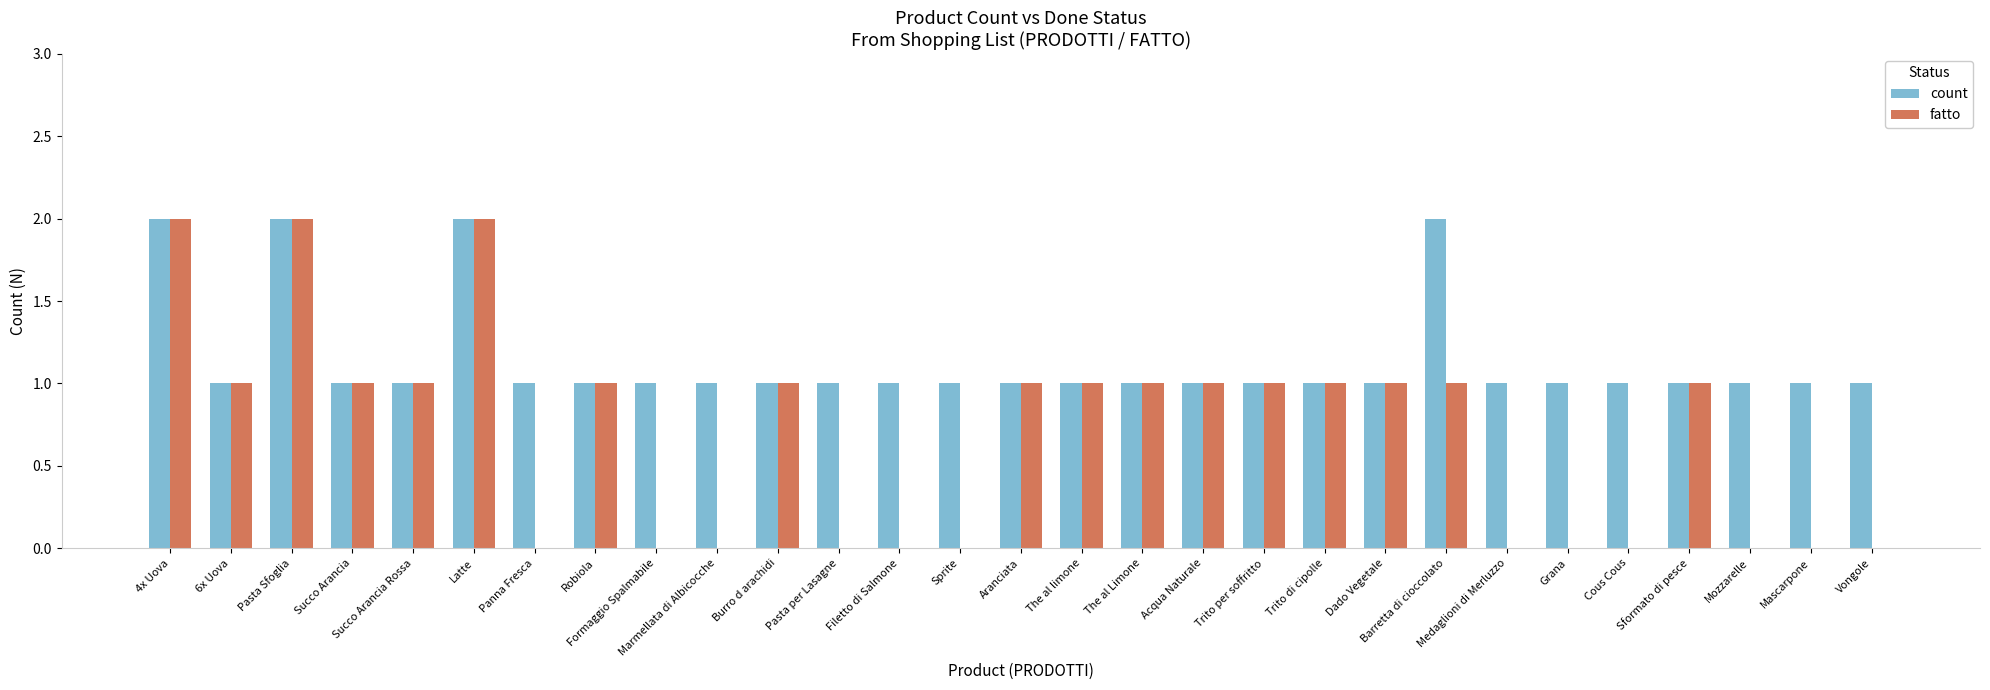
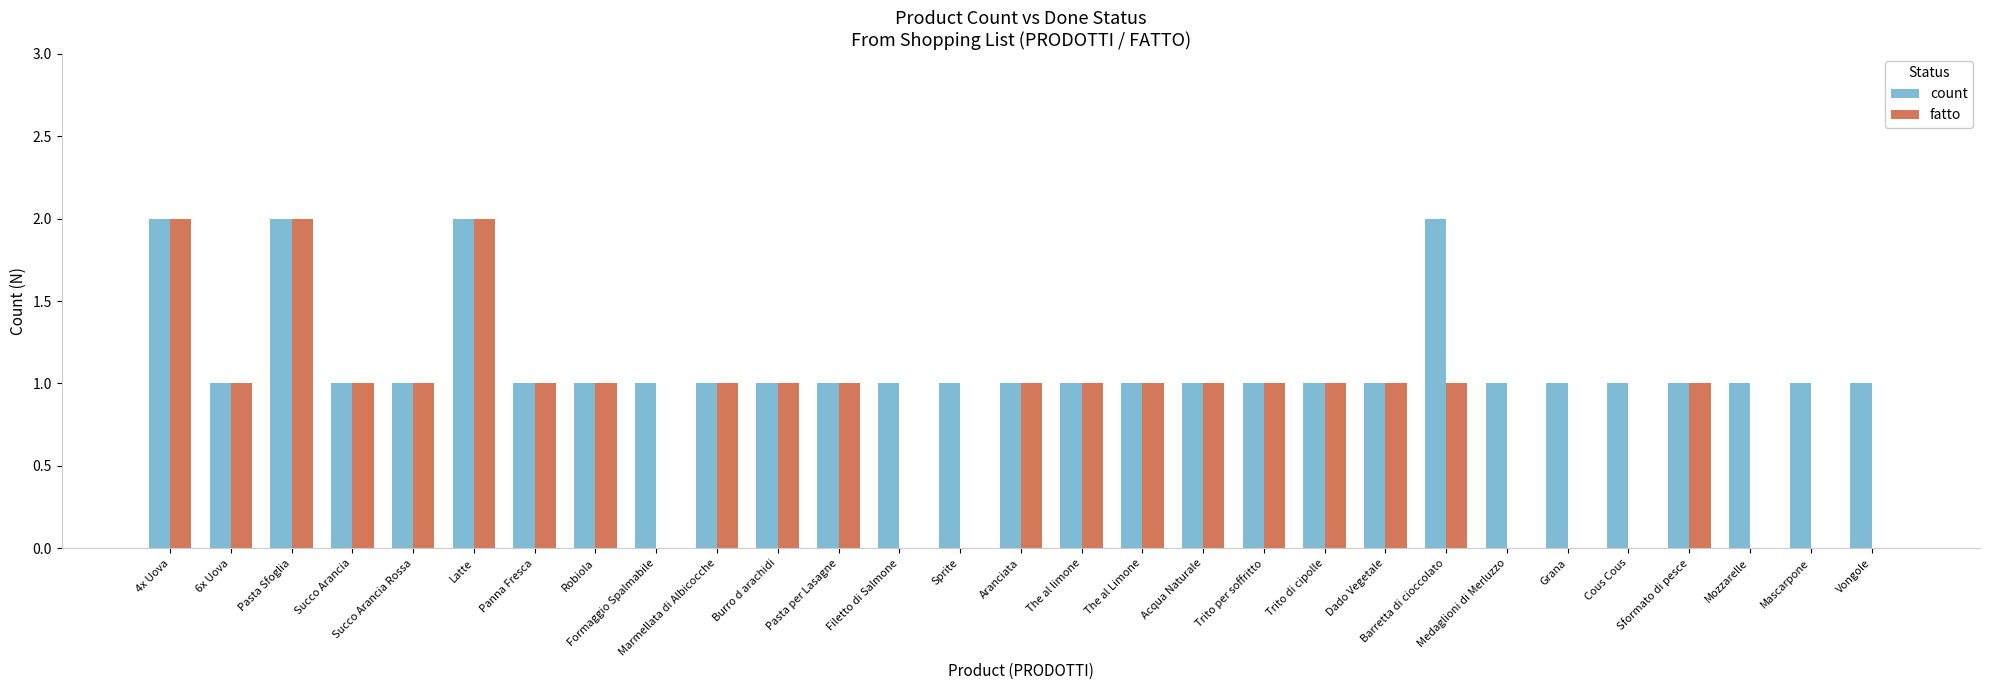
  {
    "count": {
      "4x Uova": 2,
      "6x Uova": 1,
      "Pasta Sfoglia": 2,
      "Succo Arancia": 1,
      "Succo Arancia Rossa": 1,
      "Latte": 2,
      "Panna Fresca": 1,
      "Robiola": 1,
      "Formaggio Spalmabile": 1,
      "Marmellata di Albicocche": 1,
      "Burro d arachidi": 1,
      "Pasta per Lasagne": 1,
      "Filetto di Salmone": 1,
      "Sprite": 1,
      "Aranciata": 1,
      "The al limone": 1,
      "The al Limone": 1,
      "Acqua Naturale": 1,
      "Trito per soffritto": 1,
      "Trito di cipolle": 1,
      "Dado Vegetale": 1,
      "Barretta di cioccolato": 2,
      "Medaglioni di Merluzzo": 1,
      "Grana": 1,
      "Cous Cous": 1,
      "Sformato di pesce": 1,
      "Mozzarelle": 1,
      "Mascarpone": 1,
      "Vongole": 1
    },
    "fatto": {
      "4x Uova": 2,
      "6x Uova": 1,
      "Pasta Sfoglia": 2,
      "Succo Arancia": 1,
      "Succo Arancia Rossa": 1,
      "Latte": 2,
-     "Panna Fresca": 0,
+     "Panna Fresca": 1,
      "Robiola": 1,
      "Formaggio Spalmabile": 0,
-     "Marmellata di Albicocche": 0,
+     "Marmellata di Albicocche": 1,
      "Burro d arachidi": 1,
-     "Pasta per Lasagne": 0,
+     "Pasta per Lasagne": 1,
      "Filetto di Salmone": 0,
      "Sprite": 0,
      "Aranciata": 1,
      "The al limone": 1,
      "The al Limone": 1,
      "Acqua Naturale": 1,
      "Trito per soffritto": 1,
      "Trito di cipolle": 1,
      "Dado Vegetale": 1,
      "Barretta di cioccolato": 1,
      "Medaglioni di Merluzzo": 0,
      "Grana": 0,
      "Cous Cous": 0,
      "Sformato di pesce": 1,
      "Mozzarelle": 0,
      "Mascarpone": 0,
      "Vongole": 0
    }
  }
